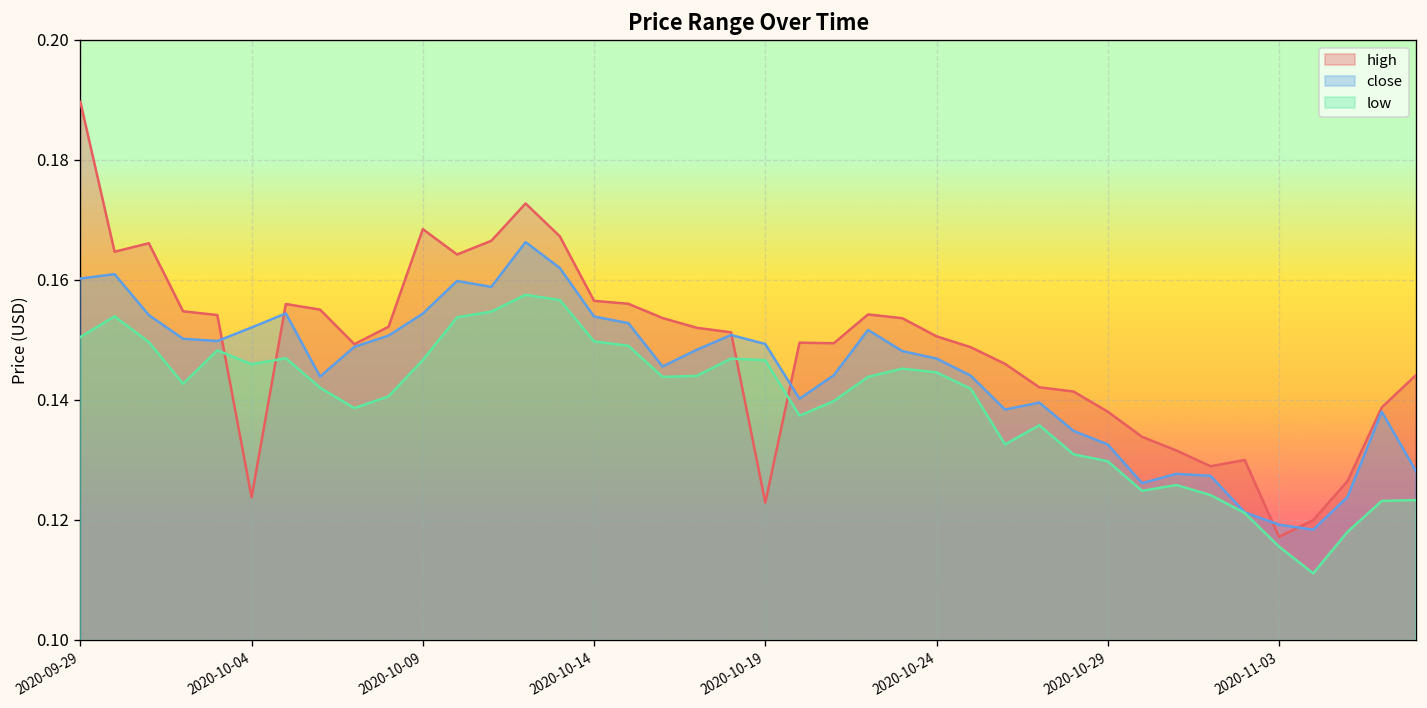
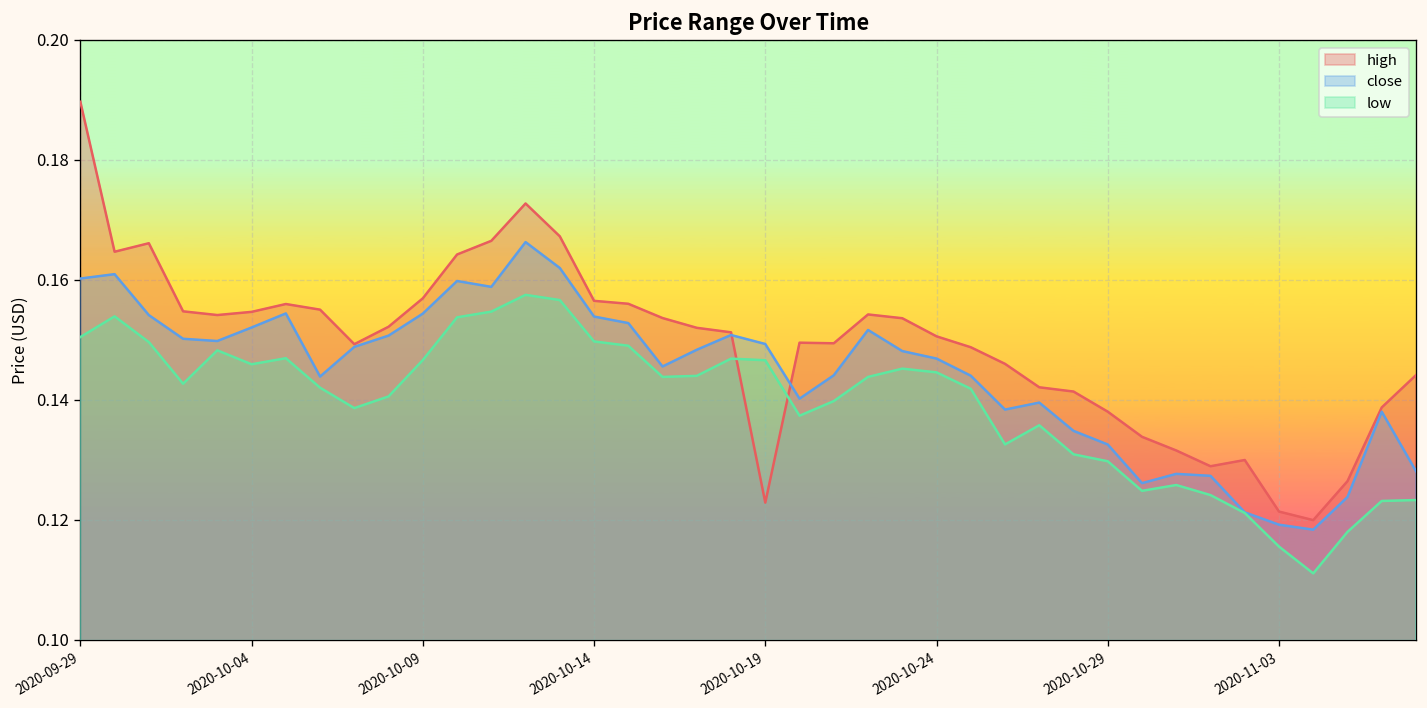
  {
    "high": {
      "2020-09-29": 0.190,
-     "2020-10-04": 0.124,
-     "2020-10-09": 0.168,
+     "2020-10-04": 0.155,
+     "2020-10-09": 0.157,
      "2020-10-14": 0.156,
      "2020-10-19": 0.123,
      "2020-10-24": 0.151,
      "2020-10-29": 0.138,
-     "2020-11-03": 0.117
+     "2020-11-03": 0.121
    }
  }
